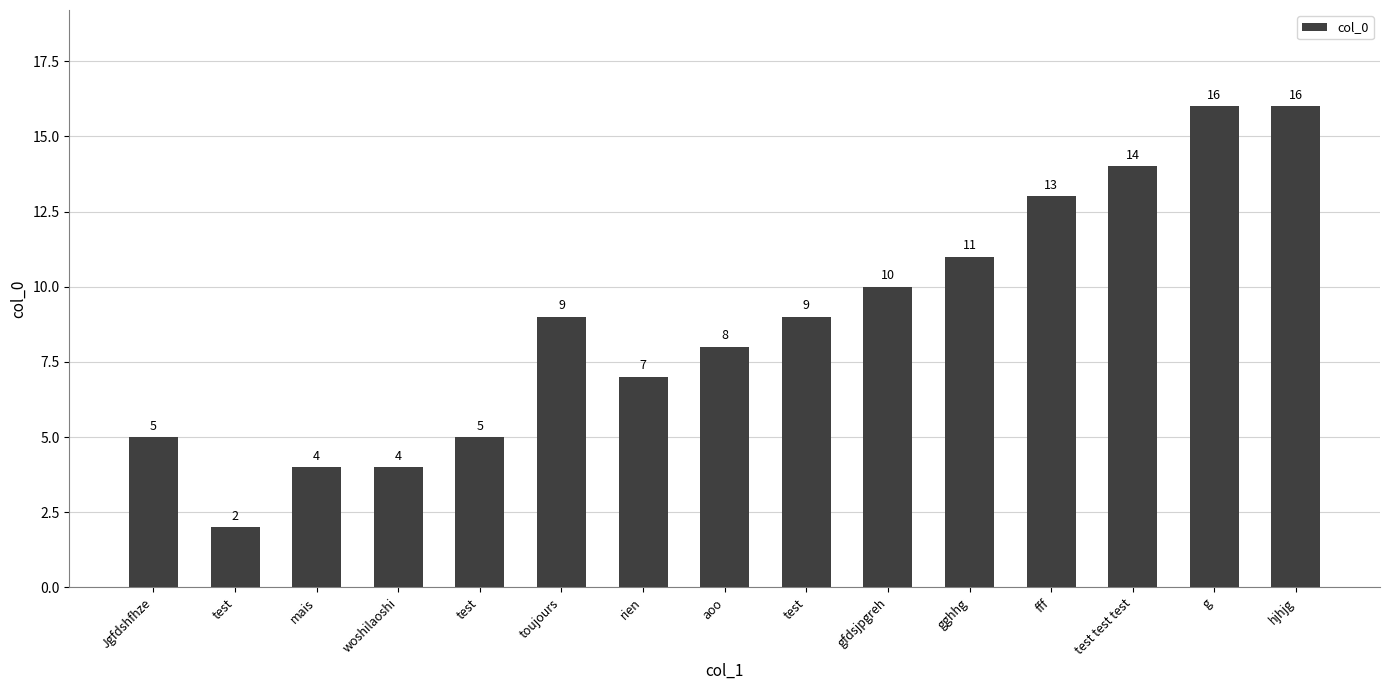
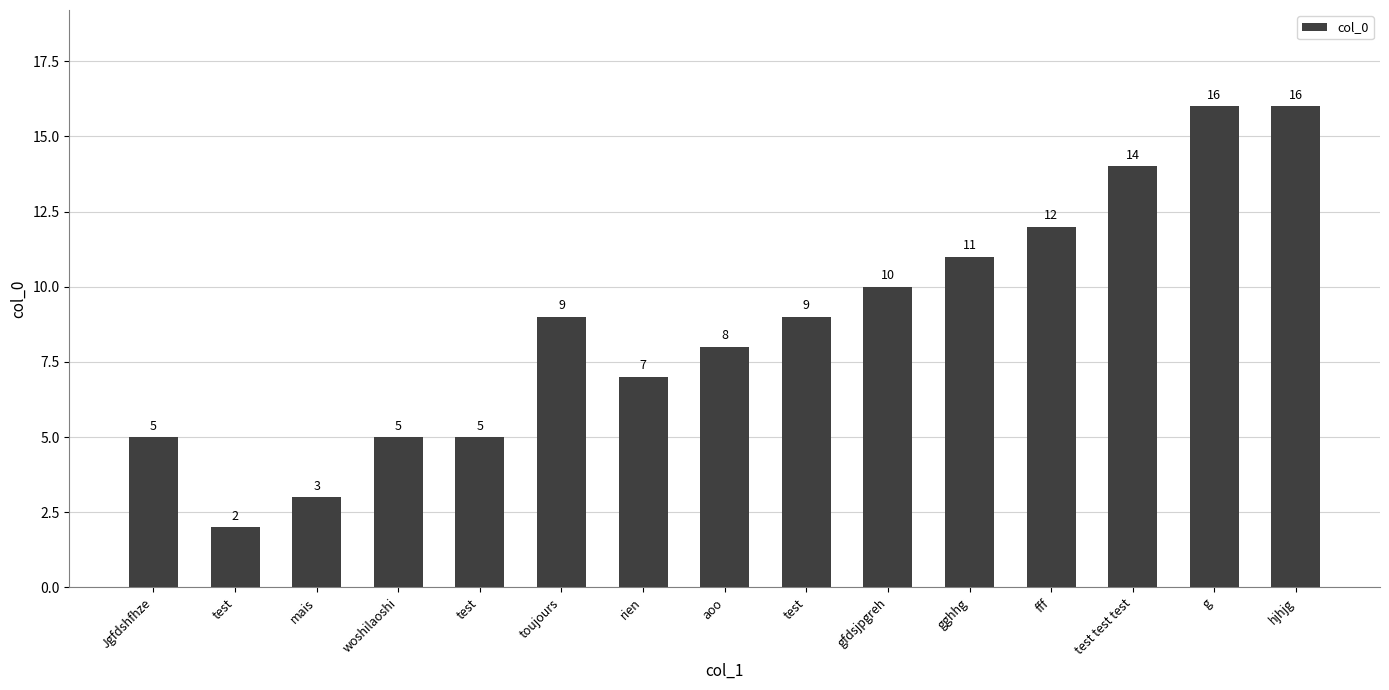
  {
    "Jgfdshfhze": 5,
-   "mais": 4,
-   "woshilaoshi": 4,
+   "mais": 3,
+   "woshilaoshi": 5,
    "toujours": 9,
    "rien": 7,
    "aoo": 8,
    "gfdsjpgreh": 10,
    "gghhg": 11,
-   "fff": 13,
+   "fff": 12,
    "test test test": 14,
    "g": 16,
    "hjhjg": 16
  }
